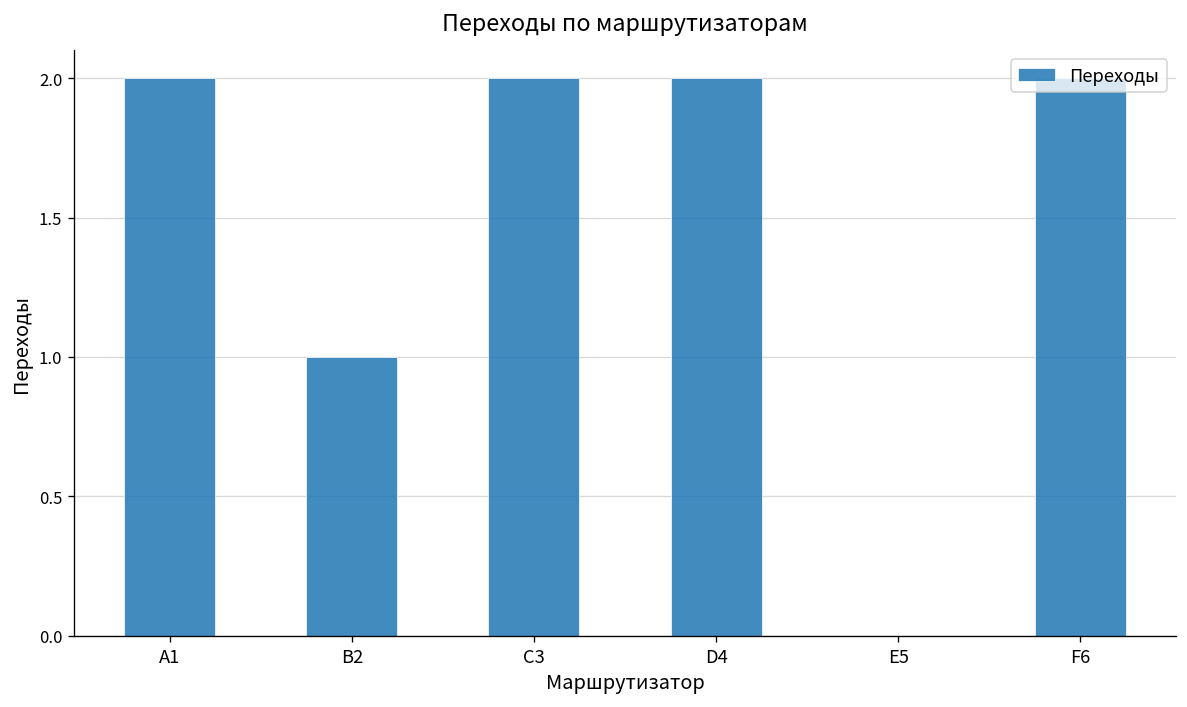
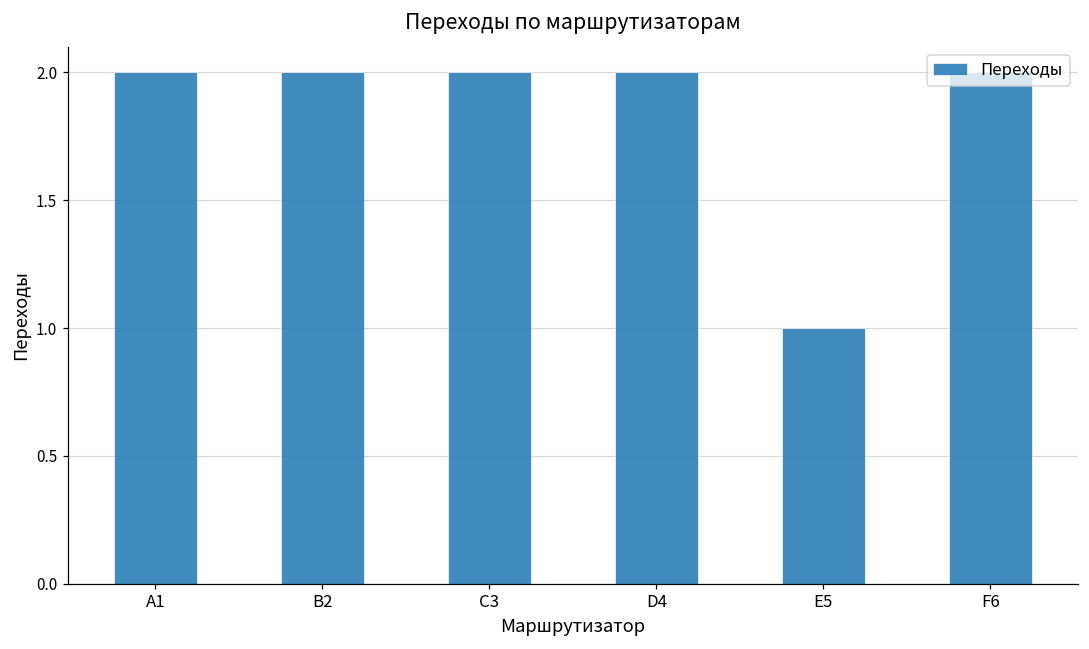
  {
    "A1": 2,
-   "B2": 1,
+   "B2": 2,
    "C3": 2,
    "D4": 2,
-   "E5": 0
+   "E5": 1
  }
